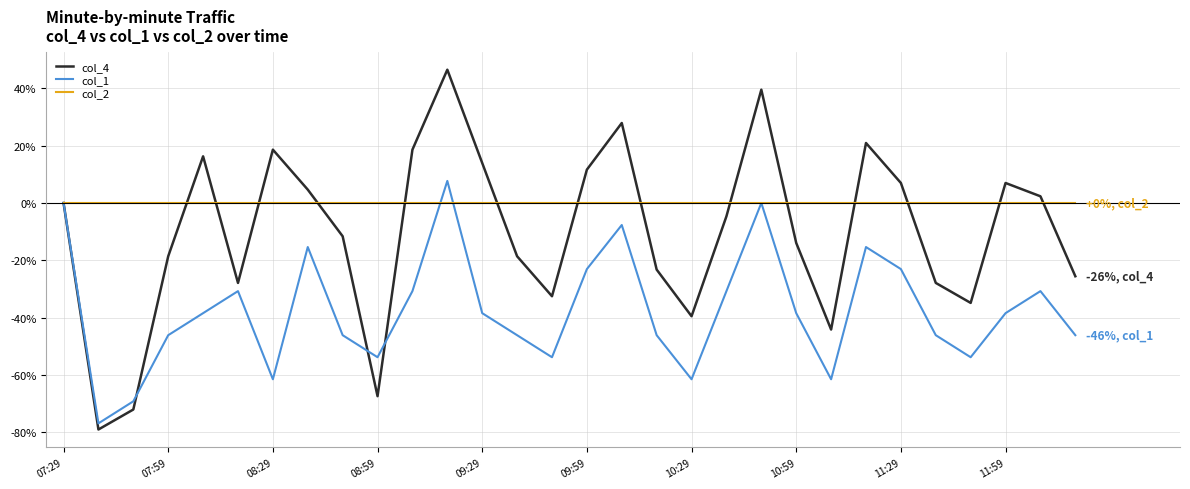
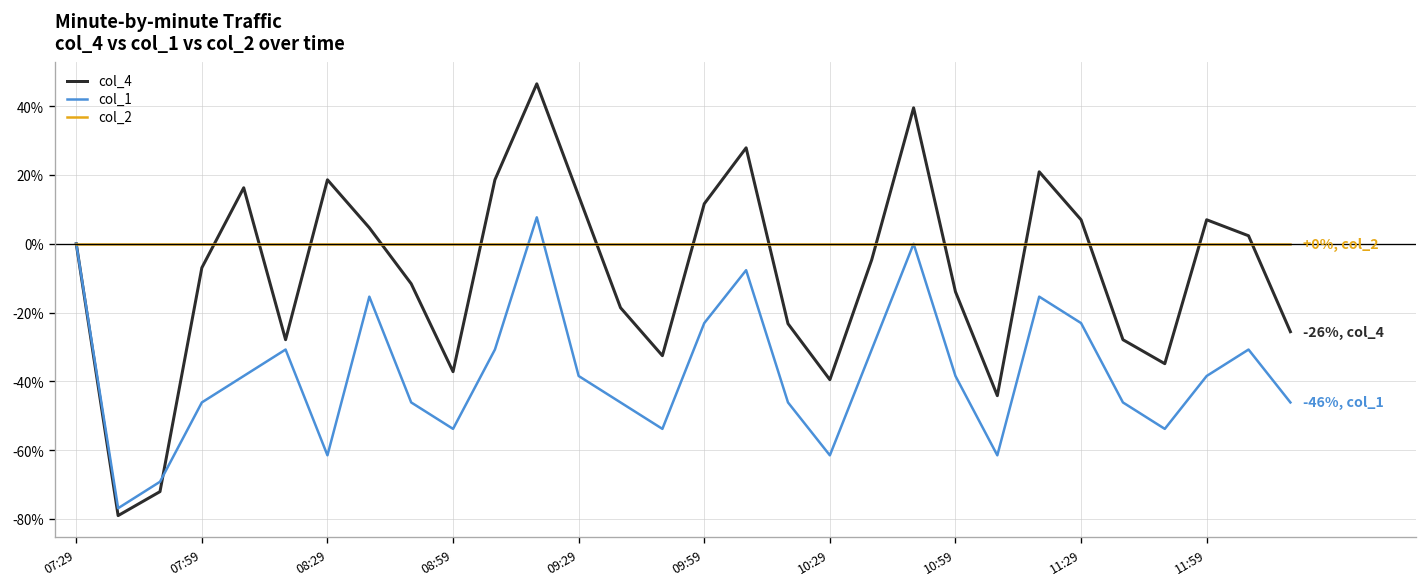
  {
    "col_4": {
-     "07:59": "-19%",
+     "07:59": "-7%",
      "08:29": "19%",
-     "08:59": "-67%",
+     "08:59": "-37%",
      "09:29": "14%",
      "09:59": "12%",
      "10:29": "-40%",
      "10:59": "-14%",
      "11:29": "7%",
      "11:59": "7%"
    },
    "col_1": {
      "07:59": "-46%",
      "08:29": "-62%",
      "08:59": "-54%",
      "09:29": "-38%",
      "09:59": "-23%",
      "10:29": "-62%",
      "10:59": "-38%",
      "11:29": "-23%",
      "11:59": "-38%"
    },
    "col_2": {
      "07:59": "0%",
      "08:29": "0%",
      "08:59": "0%",
      "09:29": "0%",
      "09:59": "0%",
      "10:29": "0%",
      "10:59": "0%",
      "11:29": "0%",
      "11:59": "0%"
    }
  }
